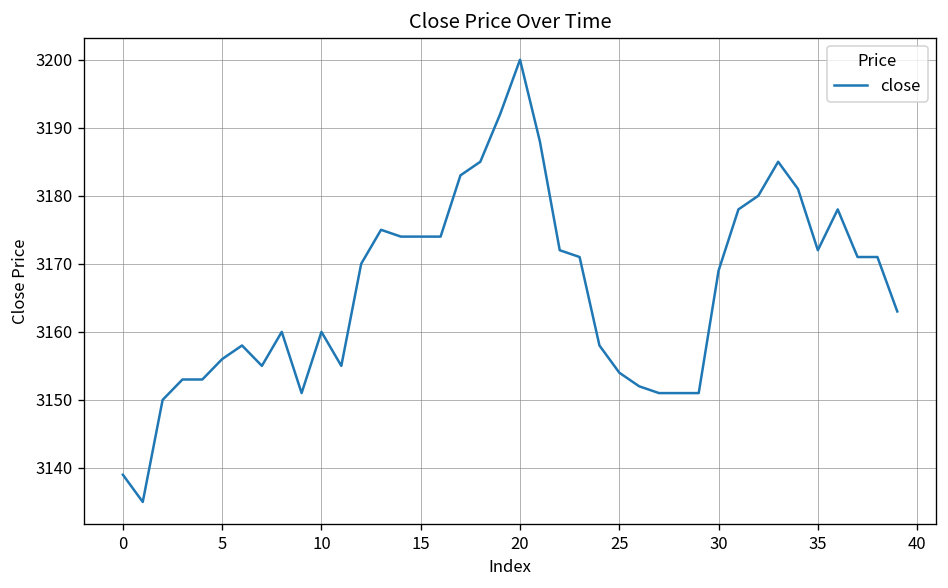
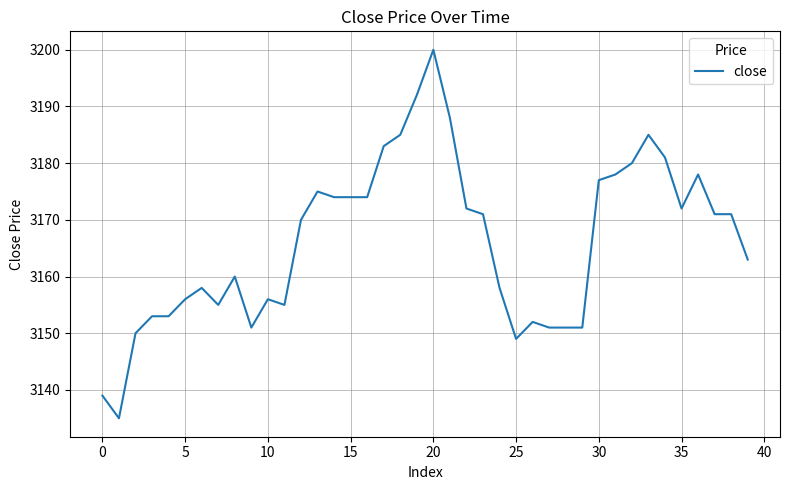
  {
    "0": 3139,
    "5": 3156,
-   "10": 3160,
+   "10": 3156,
    "15": 3174,
    "20": 3200,
-   "25": 3154,
-   "30": 3169,
+   "25": 3149,
+   "30": 3177,
    "35": 3172
  }
